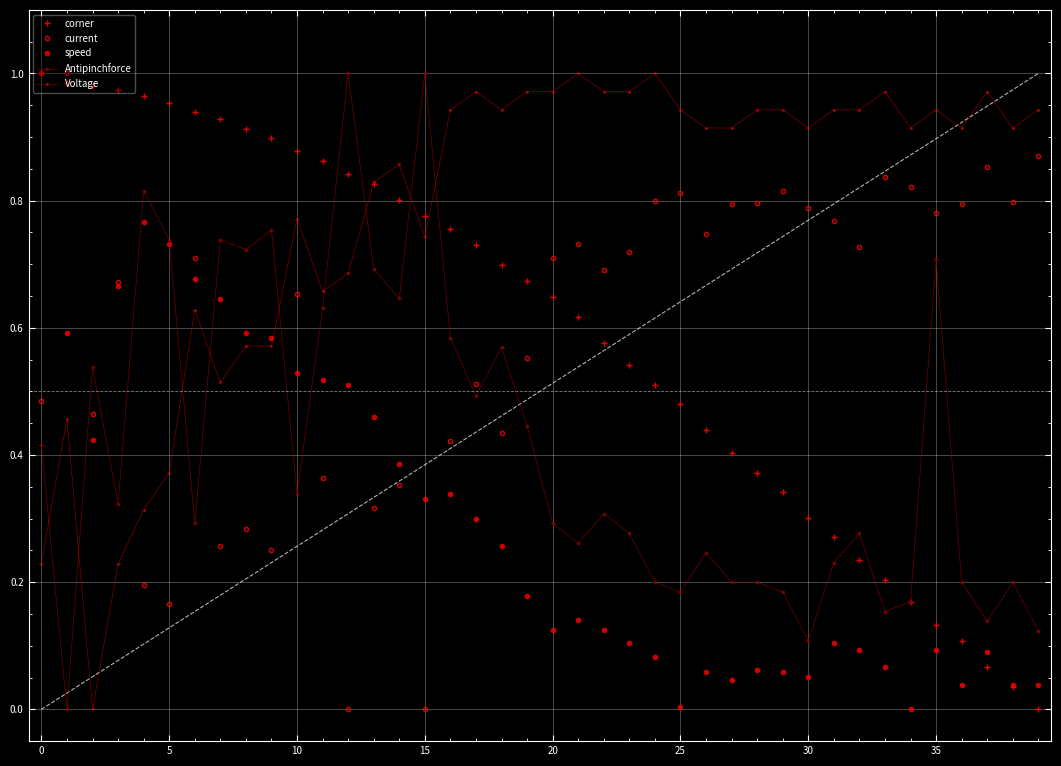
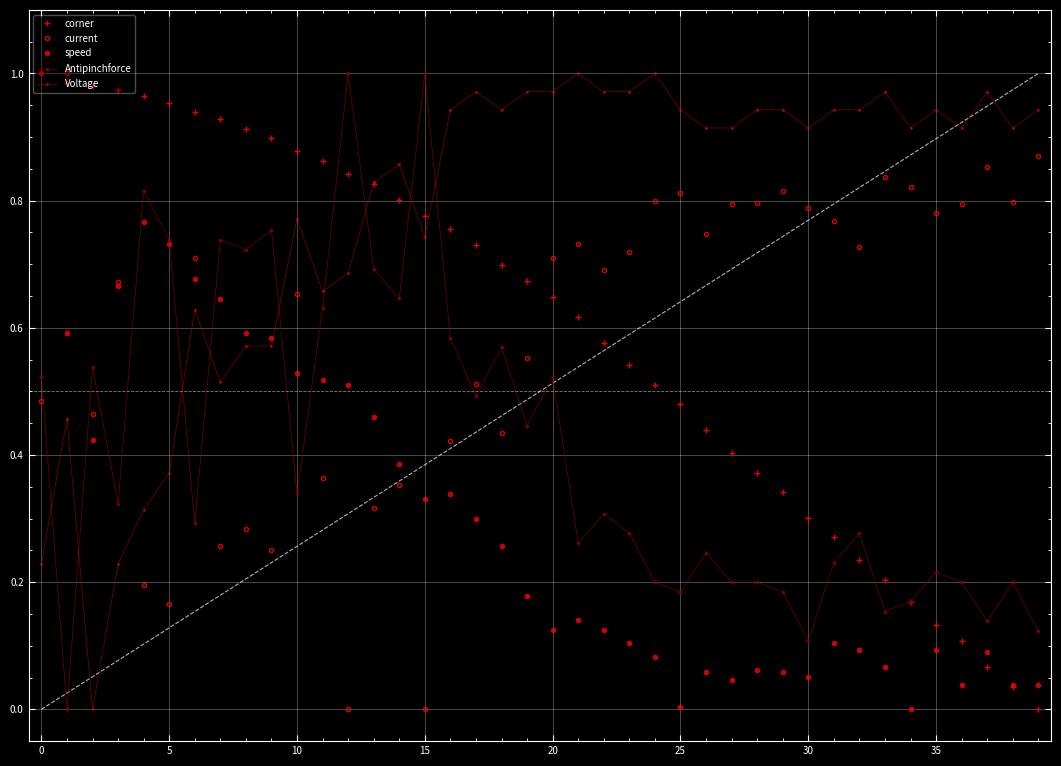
  {
    "Antipinchforce": {
-     "0": 0.42,
+     "0": 0.52,
      "5": 0.74,
      "10": 0.34,
      "15": 1.00,
-     "20": 0.29,
+     "20": 0.52,
      "25": 0.18,
      "30": 0.11,
-     "35": 0.71
+     "35": 0.22
    }
  }
